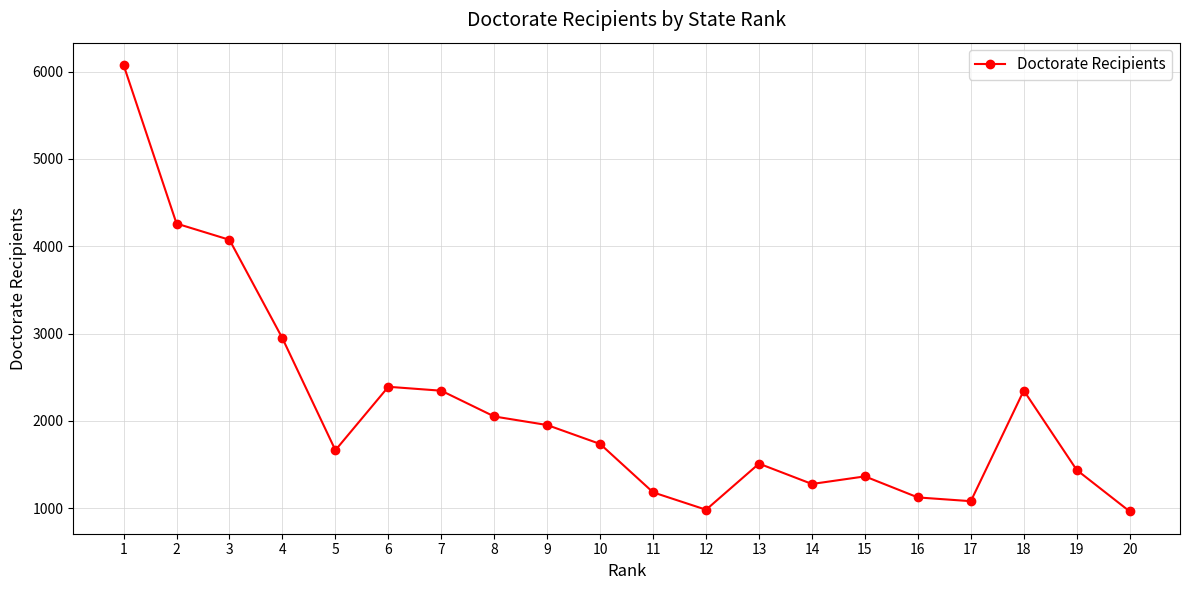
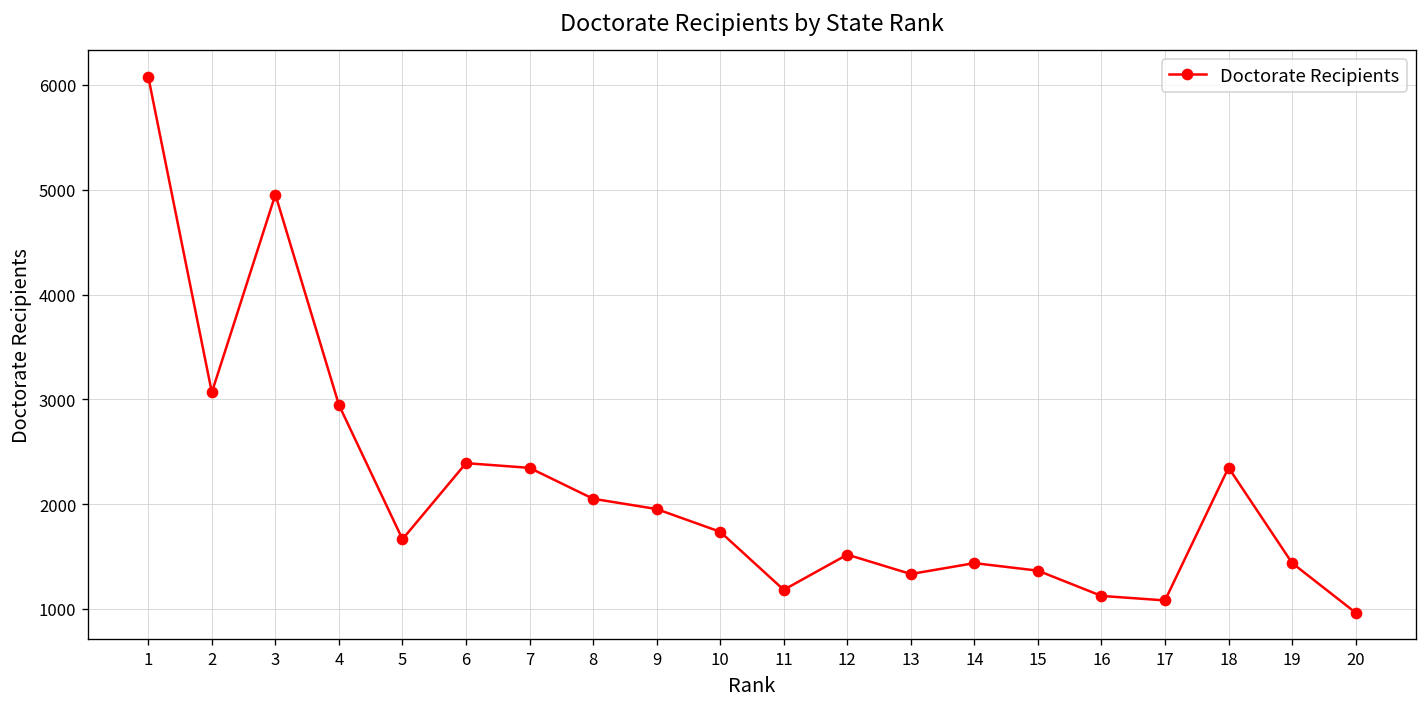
  {
    "1": 6100,
-   "2": 4300,
-   "3": 4100,
+   "2": 3100,
+   "3": 5000,
    "4": 2900,
    "5": 1700,
    "6": 2400,
    "7": 2300,
    "8": 2100,
    "9": 2000,
    "10": 1700,
    "11": 1200,
-   "12": 1000,
-   "13": 1500,
-   "14": 1300,
+   "12": 1500,
+   "13": 1300,
+   "14": 1400,
    "15": 1400,
    "16": 1100,
    "17": 1100,
    "18": 2300,
    "19": 1400,
    "20": 1000
  }
